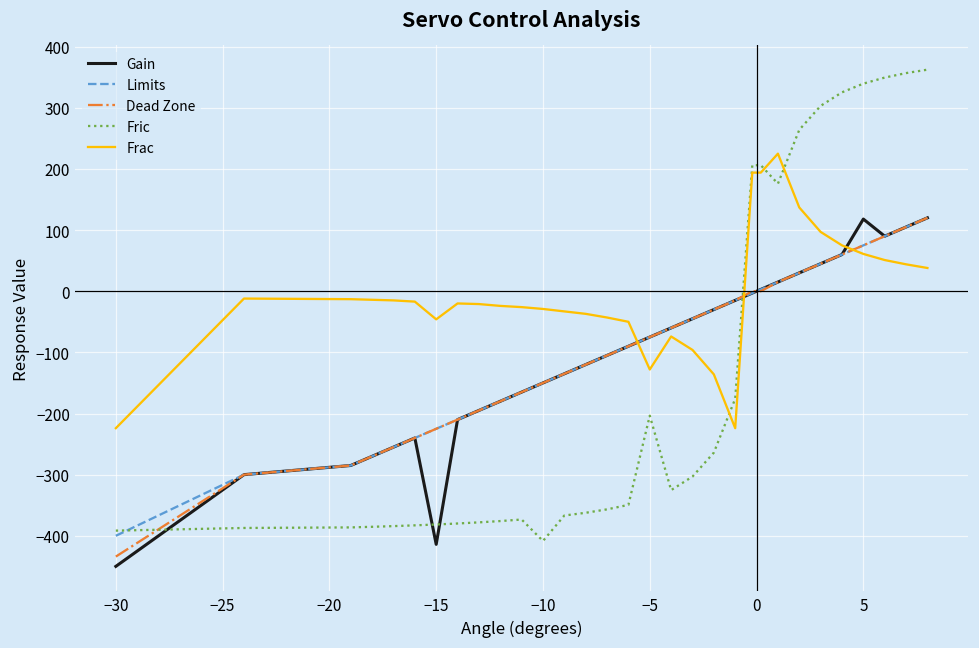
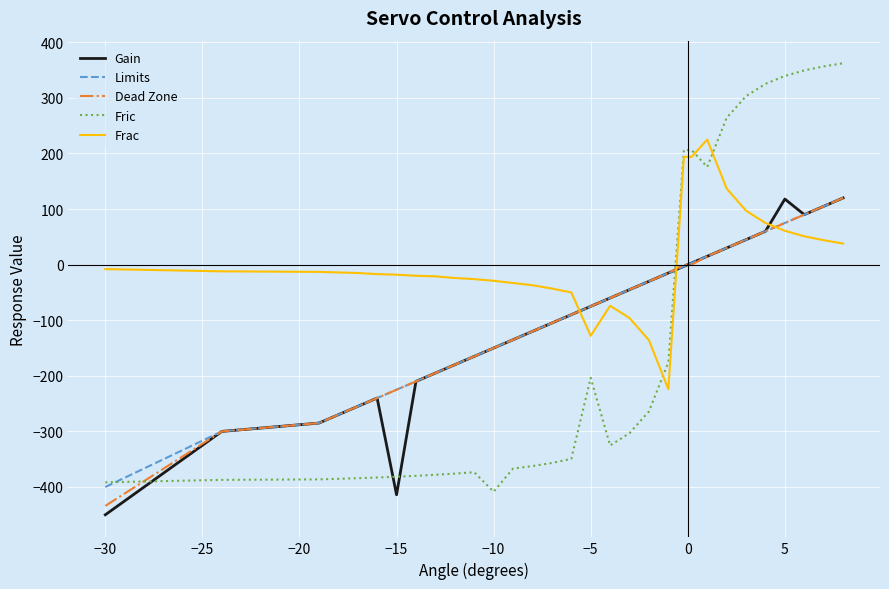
  {
    "Gain": {
      "−30": -450,
      "−15": -410,
      "5": 120
    },
    "Limits": {
      "−30": -400
    },
    "Dead Zone": {
      "−30": -430
    },
    "Fric": {
      "−30": -390,
      "−15": -380,
      "−10": -410,
      "−5": -200,
      "0": 210,
      "5": 340
    },
    "Frac": {
-     "−30": -220,
-     "−15": -50,
+     "−30": -10,
+     "−15": -20,
      "−10": -30,
      "−5": -130,
      "0": 190,
      "5": 60
    }
  }
